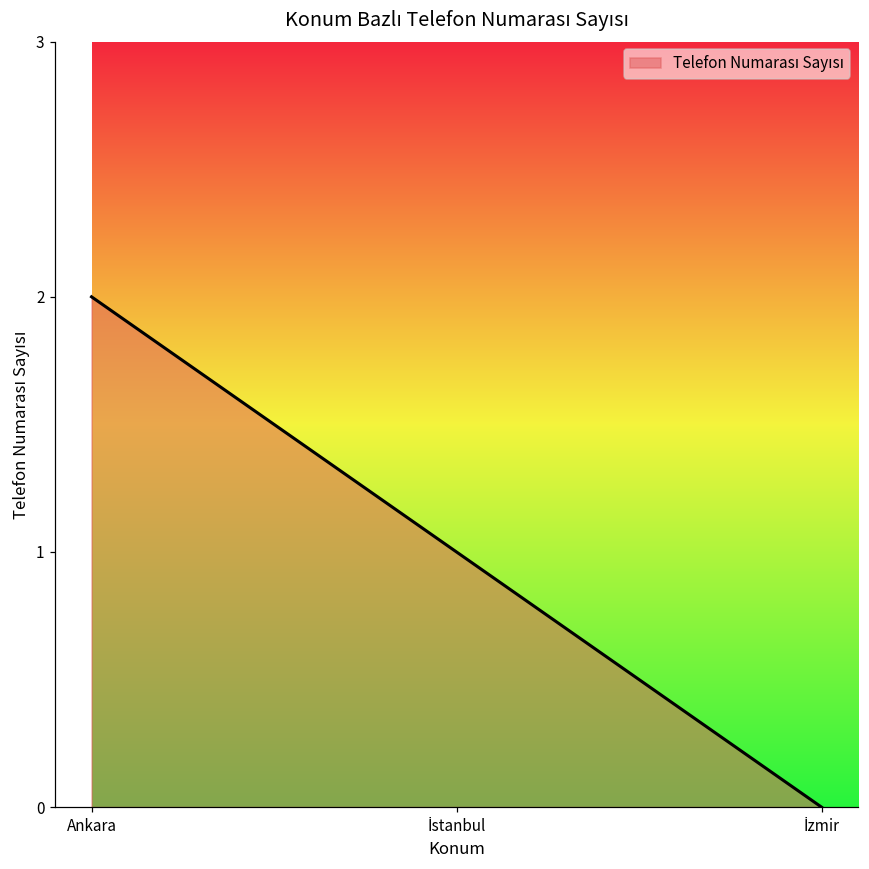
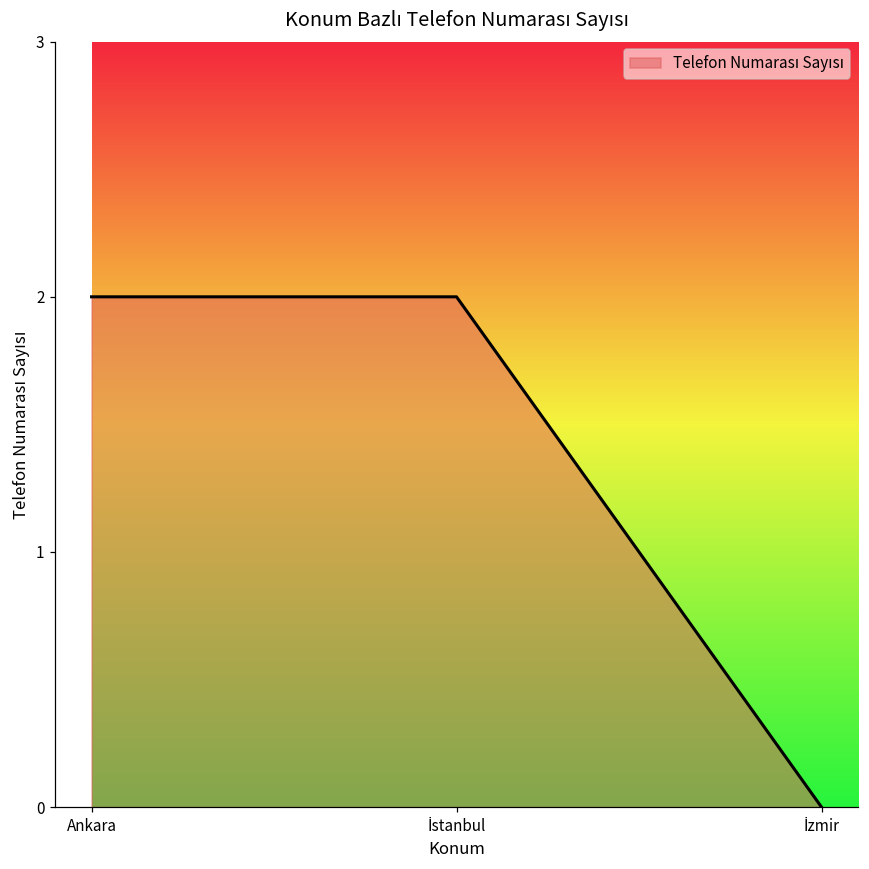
  {
    "Ankara": 2,
-   "İstanbul": 1,
+   "İstanbul": 2,
    "İzmir": 0
  }
